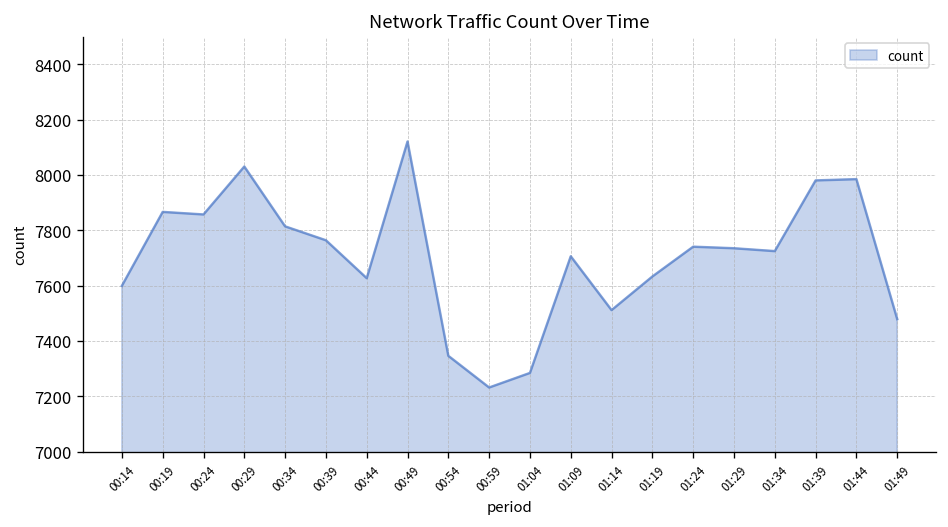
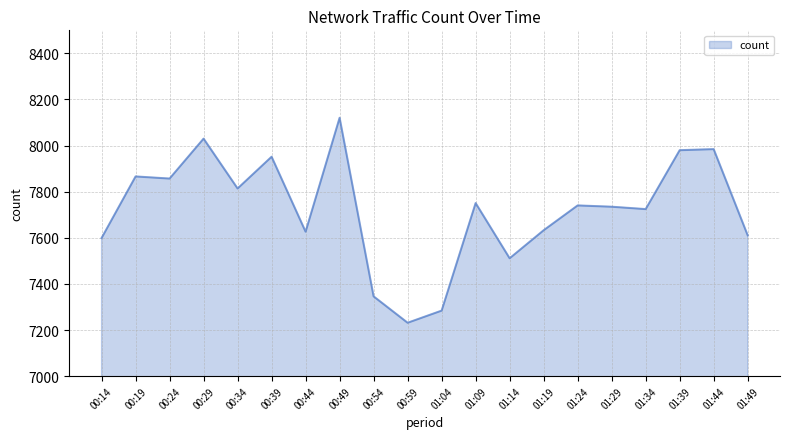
  {
    "00:14": 7600,
    "00:19": 7870,
    "00:24": 7860,
    "00:29": 8030,
    "00:34": 7810,
-   "00:39": 7760,
+   "00:39": 7950,
    "00:44": 7630,
    "00:49": 8120,
    "00:54": 7350,
    "00:59": 7230,
    "01:04": 7280,
-   "01:09": 7710,
+   "01:09": 7750,
    "01:14": 7510,
    "01:19": 7630,
    "01:24": 7740,
    "01:29": 7730,
    "01:34": 7720,
    "01:39": 7980,
    "01:44": 7980,
-   "01:49": 7480
+   "01:49": 7610
  }
